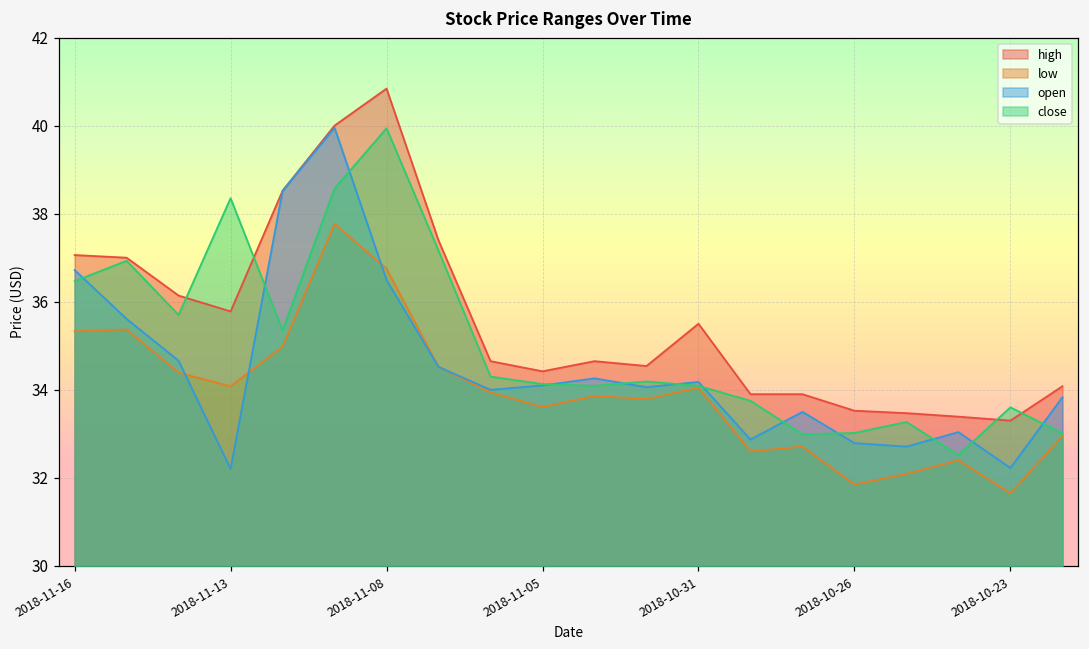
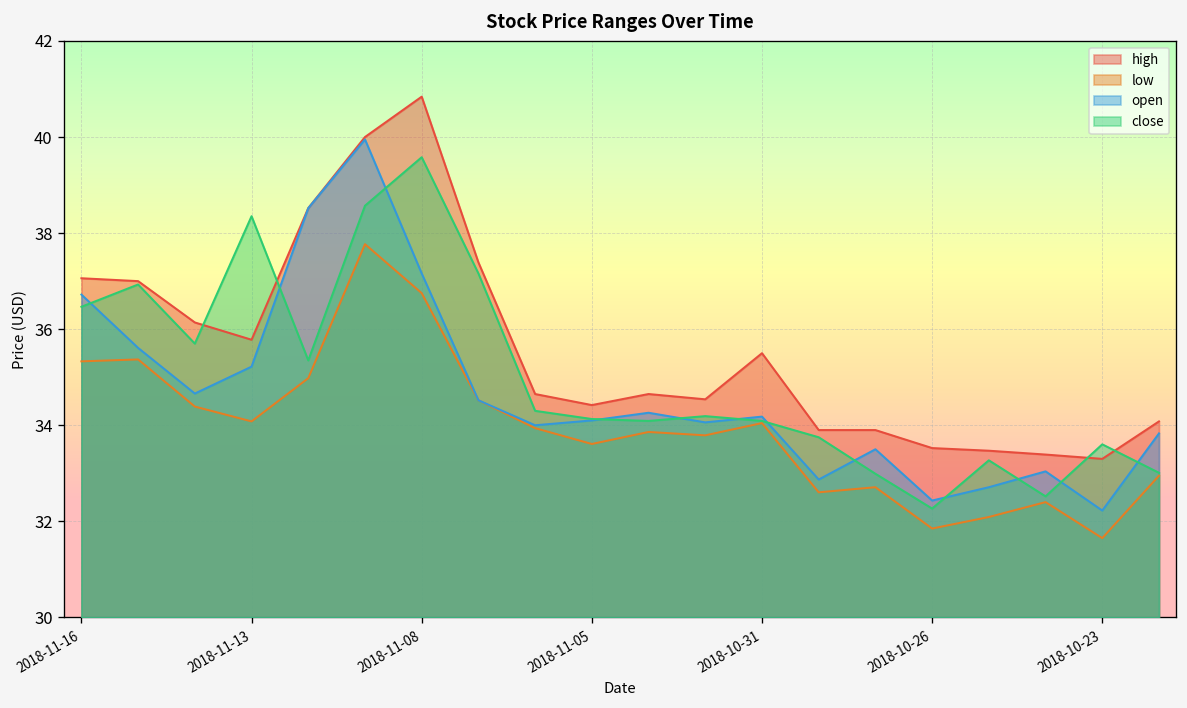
  {
    "open": {
      "2018-11-16": 36.7,
-     "2018-11-13": 32.2,
-     "2018-11-08": 36.5,
+     "2018-11-13": 35.2,
+     "2018-11-08": 37.2,
      "2018-10-31": 34.2,
-     "2018-10-26": 32.8,
+     "2018-10-26": 32.4,
      "2018-10-23": 32.2
    },
    "close": {
      "2018-11-16": 36.5,
      "2018-11-13": 38.4,
-     "2018-11-08": 39.9,
-     "2018-10-26": 33.0,
+     "2018-11-08": 39.6,
+     "2018-10-26": 32.3,
      "2018-10-23": 33.6
    }
  }
